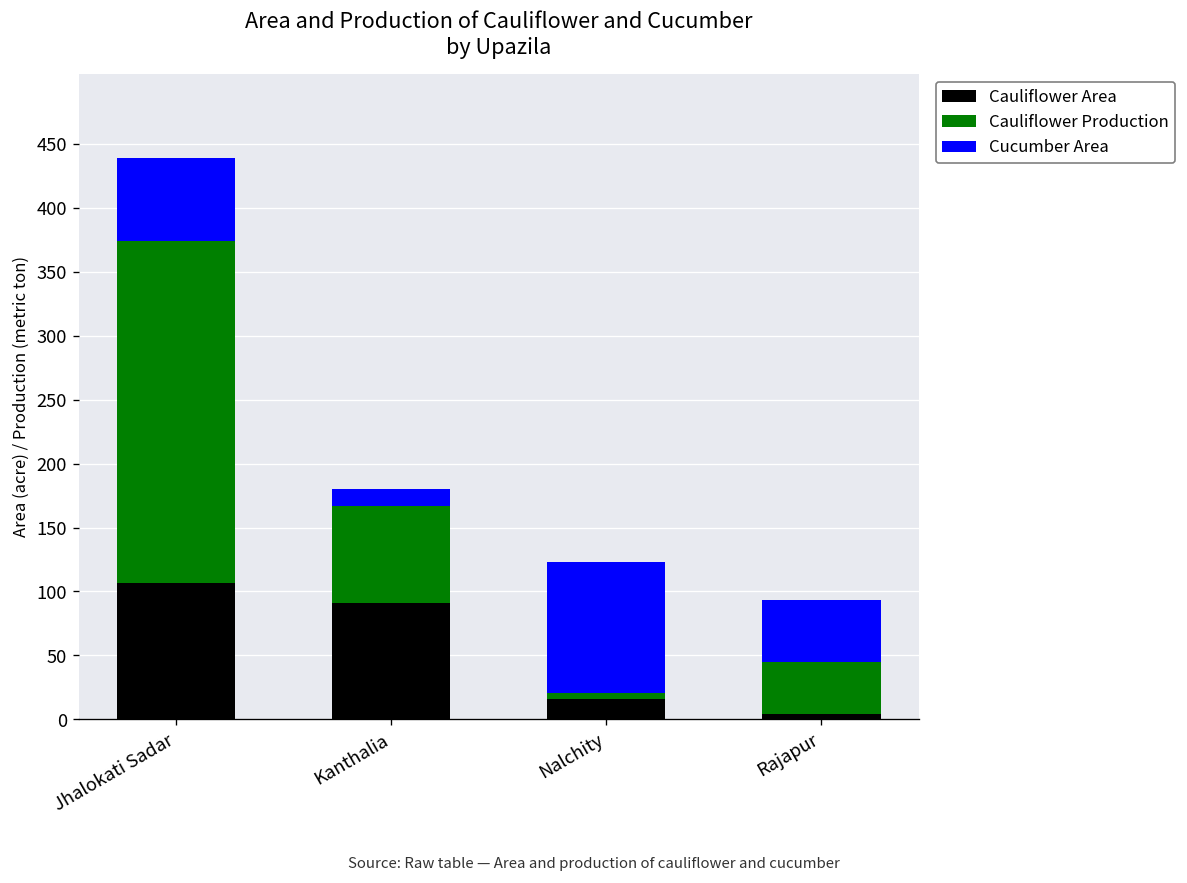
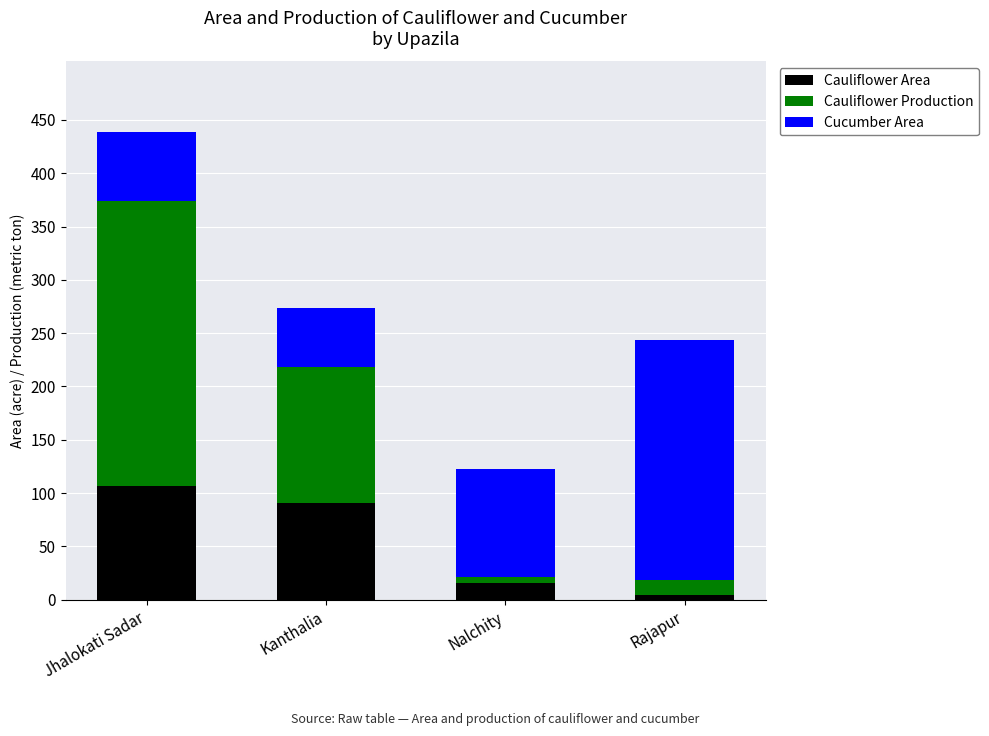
  {
    "Cauliflower Area": {
      "Jhalokati Sadar": 107,
      "Kanthalia": 91,
      "Nalchity": 16,
      "Rajapur": 4
    },
    "Cauliflower Production": {
      "Jhalokati Sadar": 267,
-     "Kanthalia": 76,
+     "Kanthalia": 127,
      "Nalchity": 5,
-     "Rajapur": 41
+     "Rajapur": 14
    },
    "Cucumber Area": {
      "Jhalokati Sadar": 65,
-     "Kanthalia": 13,
+     "Kanthalia": 56,
      "Nalchity": 102,
-     "Rajapur": 48
+     "Rajapur": 226
    }
  }
